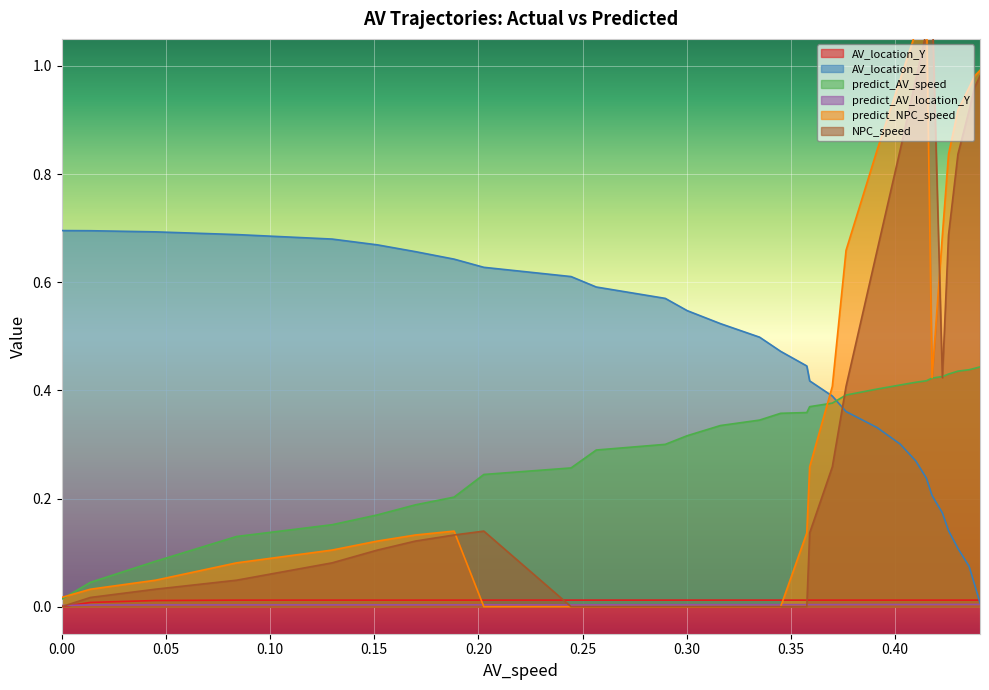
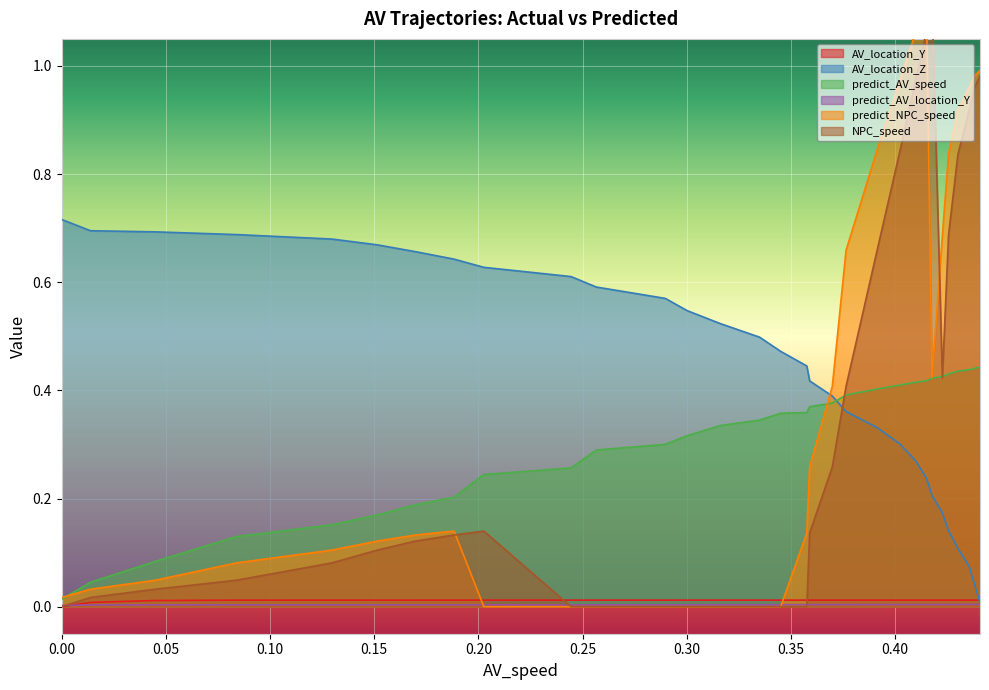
  {
    "AV_location_Z": {
-     "0.00": 0.70
+     "0.00": 0.72
    }
  }
